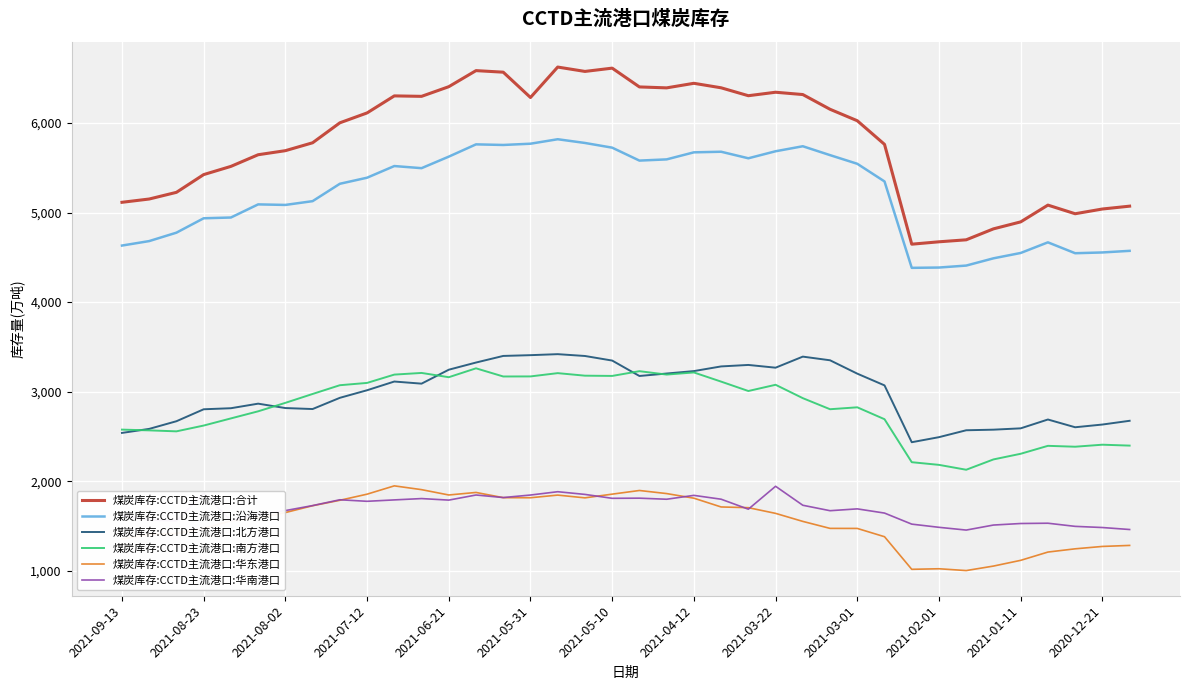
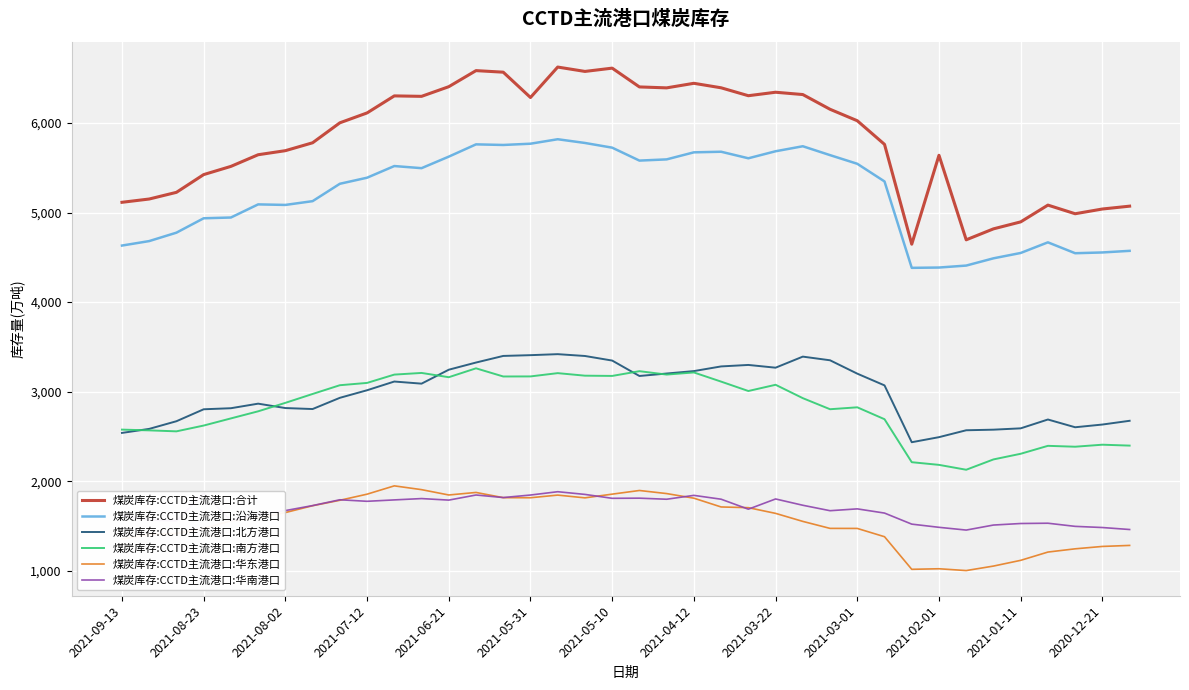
  {
    "煤炭库存:CCTD主流港口:合计": {
      "2021-09-13": "5,100",
      "2021-08-23": "5,400",
      "2021-08-02": "5,700",
      "2021-07-12": "6,100",
      "2021-06-21": "6,400",
      "2021-05-31": "6,300",
      "2021-05-10": "6,600",
      "2021-04-12": "6,400",
      "2021-03-22": "6,300",
      "2021-03-01": "6,000",
-     "2021-02-01": "4,700",
+     "2021-02-01": "5,600",
      "2021-01-11": "4,900",
      "2020-12-21": "5,000"
    },
    "煤炭库存:CCTD主流港口:沿海港口": {
      "2021-09-13": "4,600",
      "2021-08-23": "4,900",
      "2021-08-02": "5,100",
      "2021-07-12": "5,400",
      "2021-06-21": "5,600",
      "2021-05-31": "5,800",
      "2021-05-10": "5,700",
      "2021-04-12": "5,700",
      "2021-03-22": "5,700",
      "2021-03-01": "5,500",
      "2021-02-01": "4,400",
      "2021-01-11": "4,500",
      "2020-12-21": "4,600"
    },
    "煤炭库存:CCTD主流港口:北方港口": {
      "2021-09-13": "2,500",
      "2021-08-23": "2,800",
      "2021-08-02": "2,800",
      "2021-07-12": "3,000",
      "2021-06-21": "3,200",
      "2021-05-31": "3,400",
      "2021-05-10": "3,300",
      "2021-03-22": "3,300",
      "2021-03-01": "3,200",
      "2021-02-01": "2,500",
      "2021-01-11": "2,600",
      "2020-12-21": "2,600"
    },
    "煤炭库存:CCTD主流港口:南方港口": {
      "2021-09-13": "2,600",
      "2021-08-23": "2,600",
      "2021-08-02": "2,900",
      "2021-07-12": "3,100",
      "2021-06-21": "3,200",
      "2021-05-31": "3,200",
      "2021-05-10": "3,200",
      "2021-03-22": "3,100",
      "2021-03-01": "2,800",
      "2021-02-01": "2,200",
      "2021-01-11": "2,300",
      "2020-12-21": "2,400"
    },
    "煤炭库存:CCTD主流港口:华东港口": {
      "2021-07-12": "1,900",
      "2021-06-21": "1,800",
      "2021-05-31": "1,800",
      "2021-05-10": "1,900",
      "2021-04-12": "1,800",
      "2021-03-22": "1,600",
      "2021-03-01": "1,500",
      "2021-02-01": "1,000",
      "2021-01-11": "1,100",
      "2020-12-21": "1,300"
    },
    "煤炭库存:CCTD主流港口:华南港口": {
      "2021-07-12": "1,800",
      "2021-06-21": "1,800",
      "2021-05-31": "1,800",
      "2021-05-10": "1,800",
      "2021-04-12": "1,800",
-     "2021-03-22": "1,900",
+     "2021-03-22": "1,800",
      "2021-03-01": "1,700",
      "2021-02-01": "1,500",
      "2021-01-11": "1,500",
      "2020-12-21": "1,500"
    }
  }
